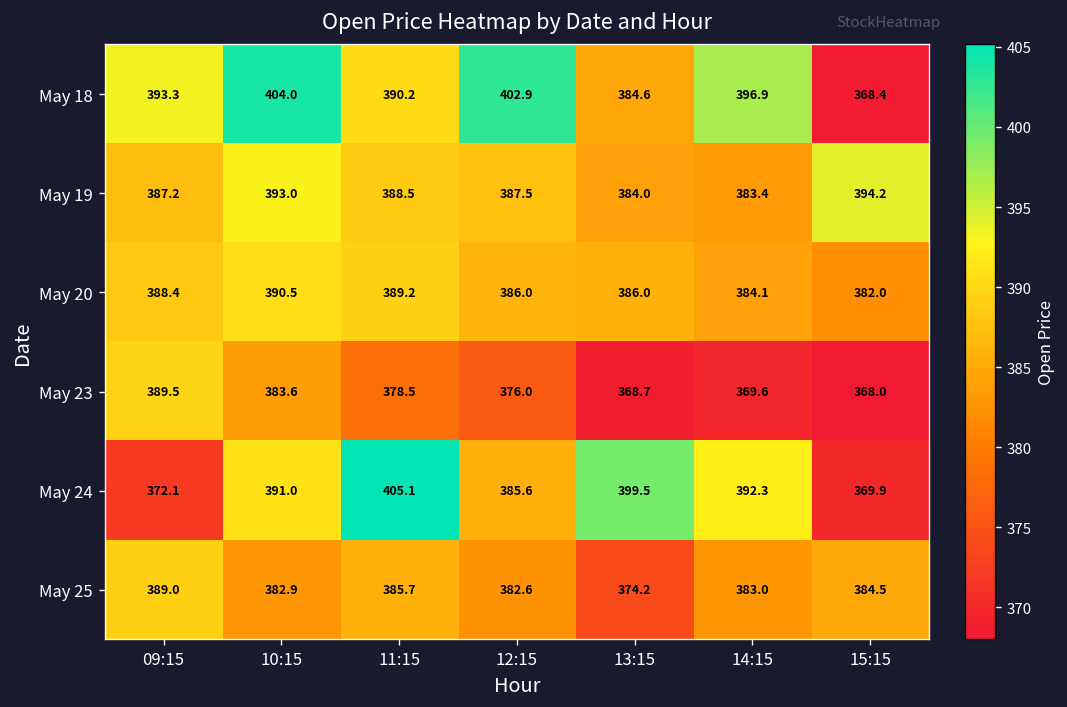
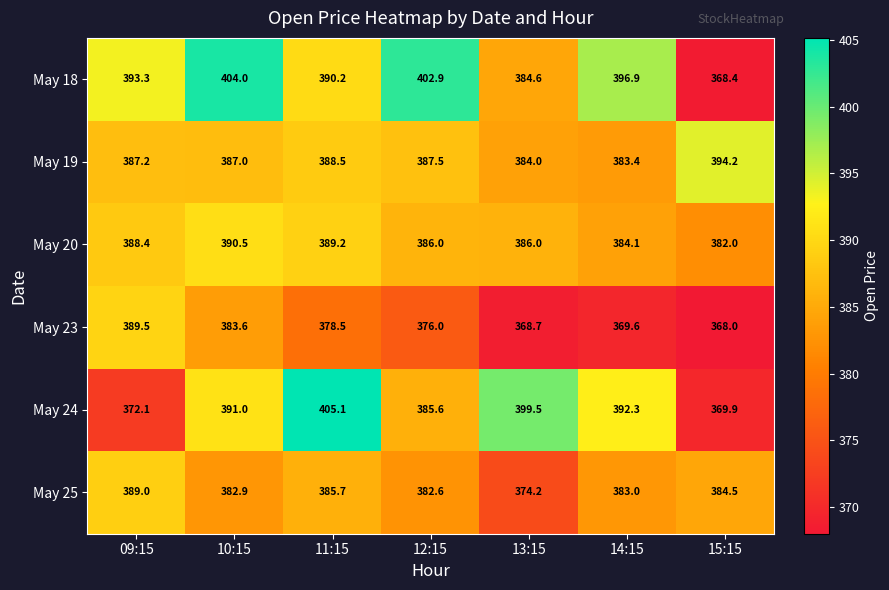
  {
    "May 18": {
      "09:15": 393.3,
      "10:15": 404.0,
      "11:15": 390.2,
      "12:15": 402.9,
      "13:15": 384.6,
      "14:15": 396.9,
      "15:15": 368.4
    },
    "May 19": {
      "09:15": 387.2,
-     "10:15": 393.0,
+     "10:15": 387.0,
      "11:15": 388.5,
      "12:15": 387.5,
      "13:15": 384.0,
      "14:15": 383.4,
      "15:15": 394.2
    },
    "May 20": {
      "09:15": 388.4,
      "10:15": 390.5,
      "11:15": 389.2,
      "12:15": 386.0,
      "13:15": 386.0,
      "14:15": 384.1,
      "15:15": 382.0
    },
    "May 23": {
      "09:15": 389.5,
      "10:15": 383.6,
      "11:15": 378.5,
      "12:15": 376.0,
      "13:15": 368.7,
      "14:15": 369.6,
      "15:15": 368.0
    },
    "May 24": {
      "09:15": 372.1,
      "10:15": 391.0,
      "11:15": 405.1,
      "12:15": 385.6,
      "13:15": 399.5,
      "14:15": 392.3,
      "15:15": 369.9
    },
    "May 25": {
      "09:15": 389.0,
      "10:15": 382.9,
      "11:15": 385.7,
      "12:15": 382.6,
      "13:15": 374.2,
      "14:15": 383.0,
      "15:15": 384.5
    }
  }
